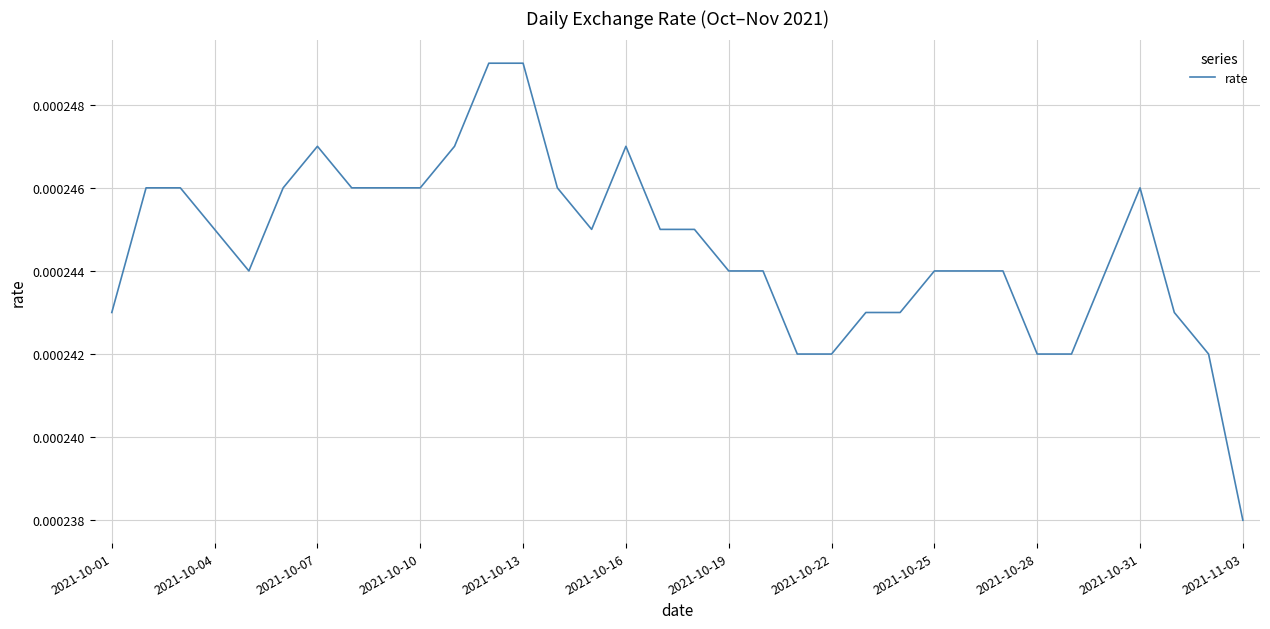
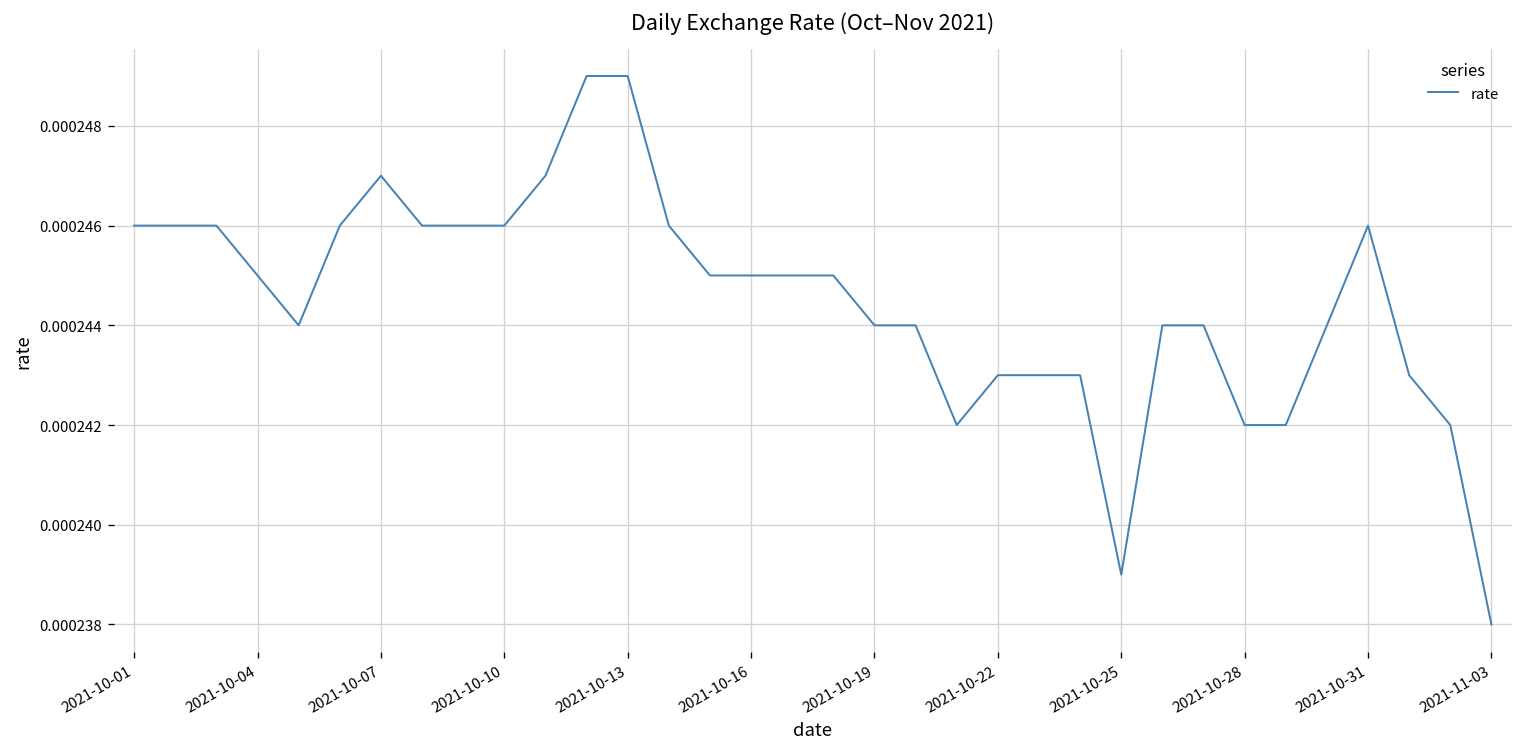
  {
-   "2021-10-01": 0.000243,
+   "2021-10-01": 0.000246,
    "2021-10-04": 0.000245,
    "2021-10-07": 0.000247,
    "2021-10-10": 0.000246,
    "2021-10-13": 0.000249,
-   "2021-10-16": 0.000247,
+   "2021-10-16": 0.000245,
    "2021-10-19": 0.000244,
-   "2021-10-22": 0.000242,
-   "2021-10-25": 0.000244,
+   "2021-10-22": 0.000243,
+   "2021-10-25": 0.000239,
    "2021-10-28": 0.000242,
    "2021-10-31": 0.000246,
    "2021-11-03": 0.000238
  }
